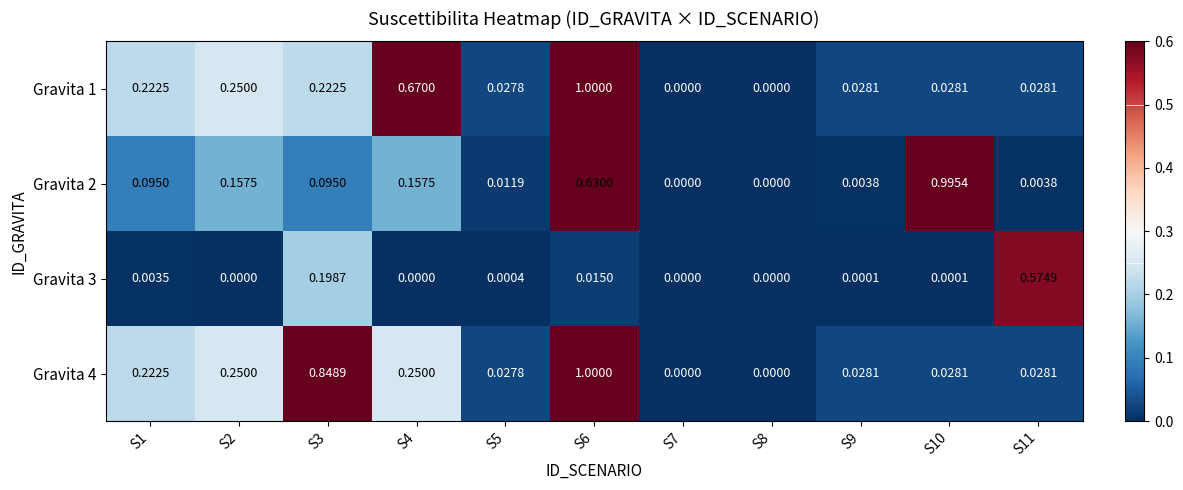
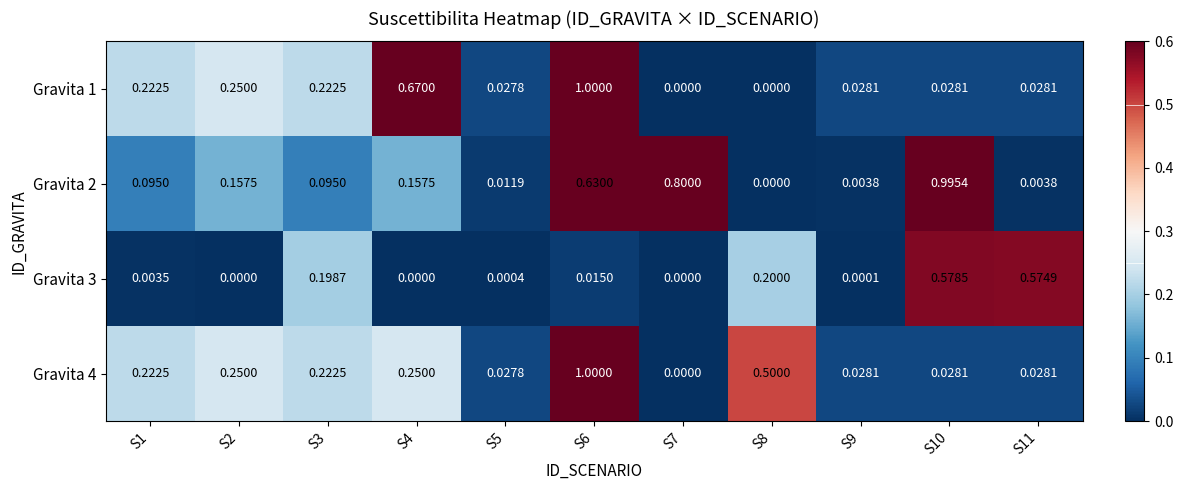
  {
    "Gravita 1": {
      "S1": 0.2225,
      "S2": 0.2500,
      "S3": 0.2225,
      "S4": 0.6700,
      "S5": 0.0278,
      "S6": 1.0000,
      "S7": 0.0000,
      "S8": 0.0000,
      "S9": 0.0281,
      "S10": 0.0281,
      "S11": 0.0281
    },
    "Gravita 2": {
      "S1": 0.0950,
      "S2": 0.1575,
      "S3": 0.0950,
      "S4": 0.1575,
      "S5": 0.0119,
      "S6": 0.6300,
-     "S7": 0.0000,
+     "S7": 0.8000,
      "S8": 0.0000,
      "S9": 0.0038,
      "S10": 0.9954,
      "S11": 0.0038
    },
    "Gravita 3": {
      "S1": 0.0035,
      "S2": 0.0000,
      "S3": 0.1987,
      "S4": 0.0000,
      "S5": 0.0004,
      "S6": 0.0150,
      "S7": 0.0000,
-     "S8": 0.0000,
+     "S8": 0.2000,
      "S9": 0.0001,
-     "S10": 0.0001,
+     "S10": 0.5785,
      "S11": 0.5749
    },
    "Gravita 4": {
      "S1": 0.2225,
      "S2": 0.2500,
-     "S3": 0.8489,
+     "S3": 0.2225,
      "S4": 0.2500,
      "S5": 0.0278,
      "S6": 1.0000,
      "S7": 0.0000,
-     "S8": 0.0000,
+     "S8": 0.5000,
      "S9": 0.0281,
      "S10": 0.0281,
      "S11": 0.0281
    }
  }
